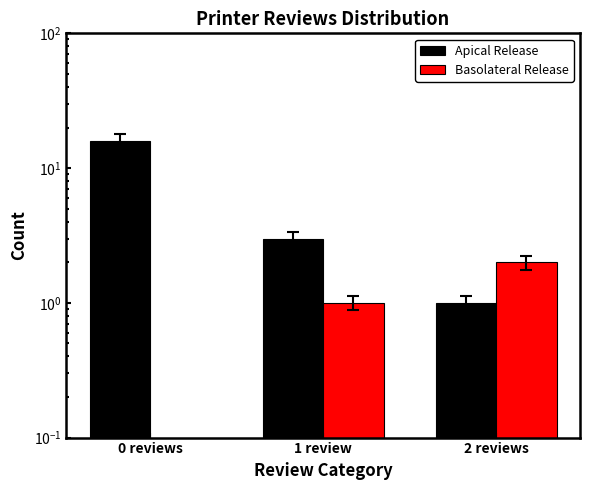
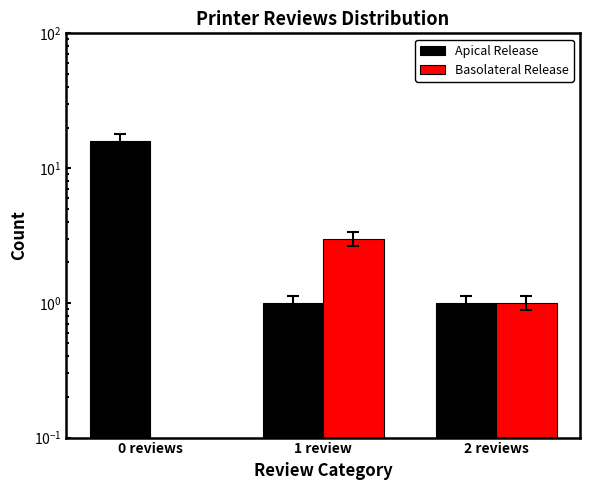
  {
    "Apical Release": {
      "0 reviews": 16,
-     "1 review": 3,
+     "1 review": 1,
      "2 reviews": 1
    },
    "Basolateral Release": {
-     "1 review": 1,
-     "2 reviews": 2
+     "1 review": 3,
+     "2 reviews": 1
    }
  }
